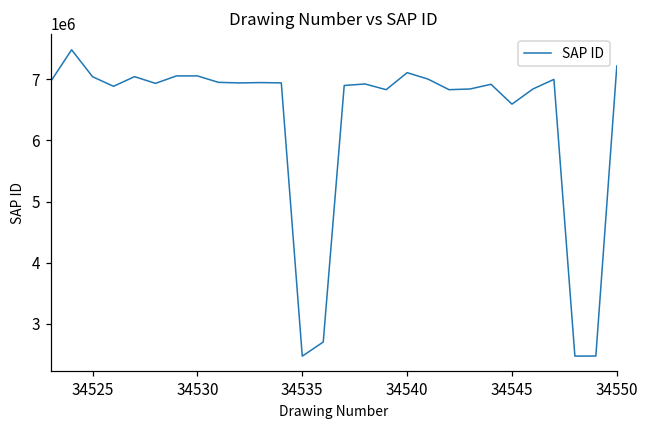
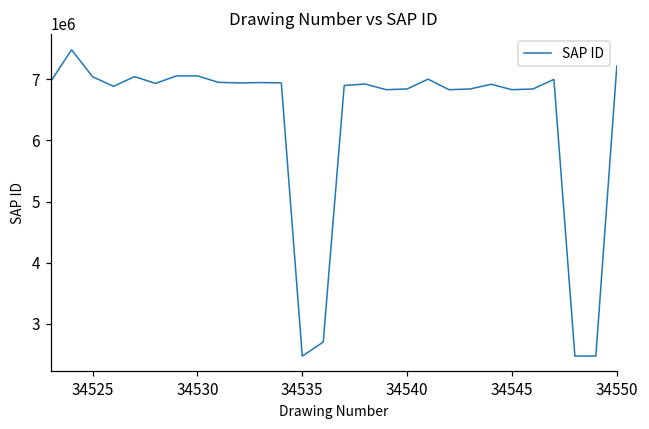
  {
    "34525": 7000000,
    "34530": 7100000,
    "34535": 2500000,
-   "34540": 7100000,
-   "34545": 6600000,
+   "34540": 6800000,
+   "34545": 6800000,
    "34550": 7200000
  }
